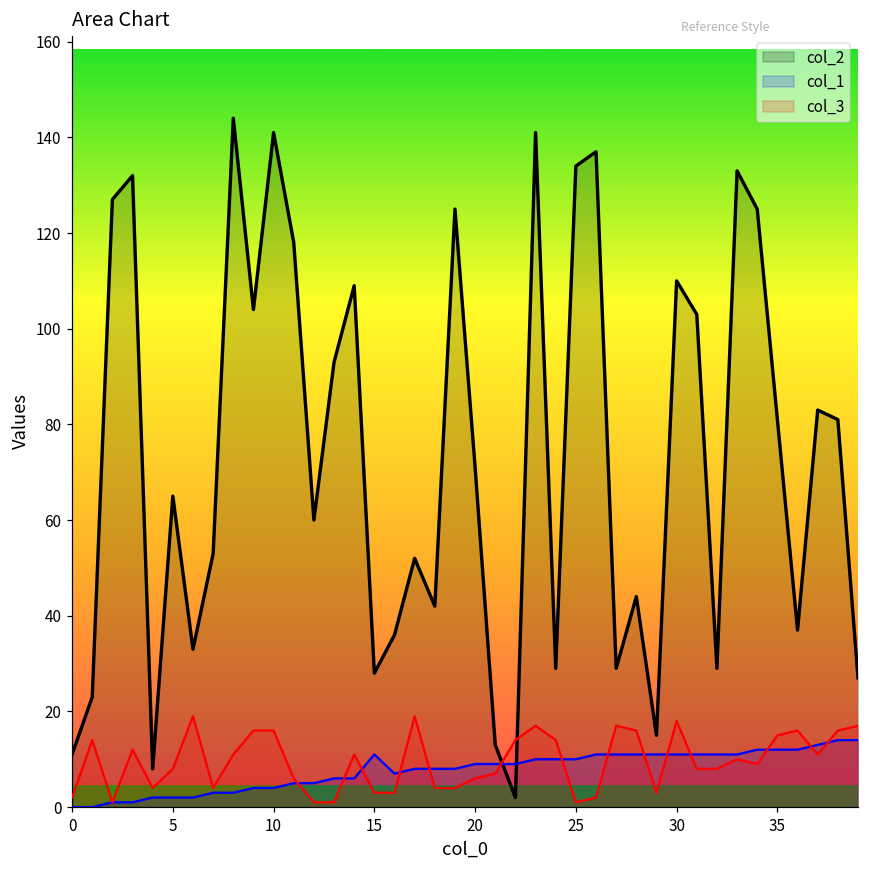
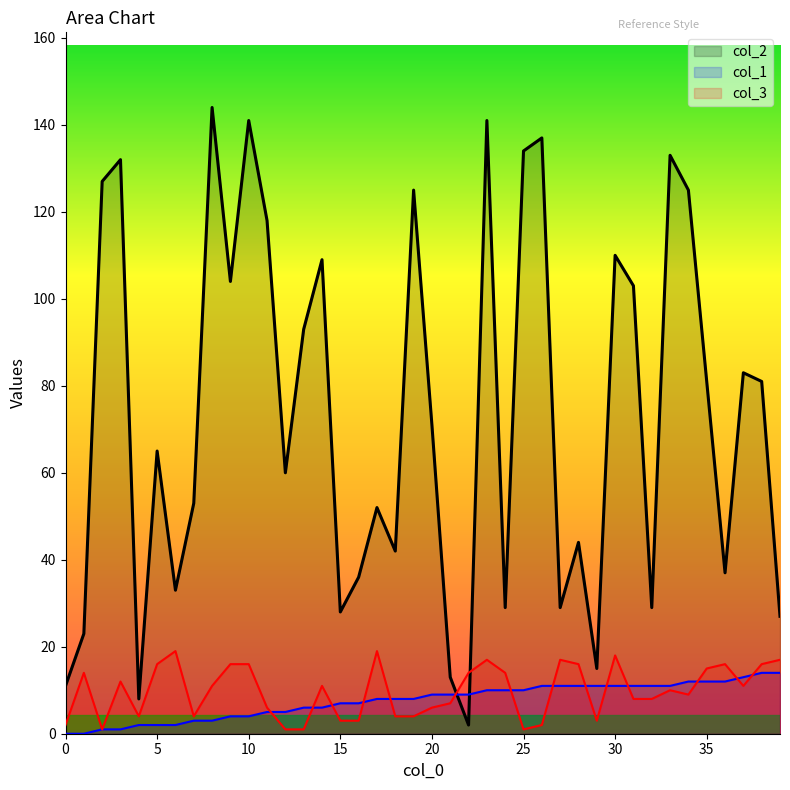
  {
    "col_2": {
      "0": 11,
      "5": 65,
      "10": 141,
      "15": 28,
      "20": 71,
      "25": 134,
      "30": 110,
      "35": 81
    },
    "col_1": {
-     "15": 11,
+     "15": 7,
      "20": 9,
      "25": 10,
      "30": 11,
      "35": 12
    },
    "col_3": {
-     "5": 8,
+     "5": 16,
      "10": 16,
      "20": 6,
      "30": 18,
      "35": 15
    }
  }
